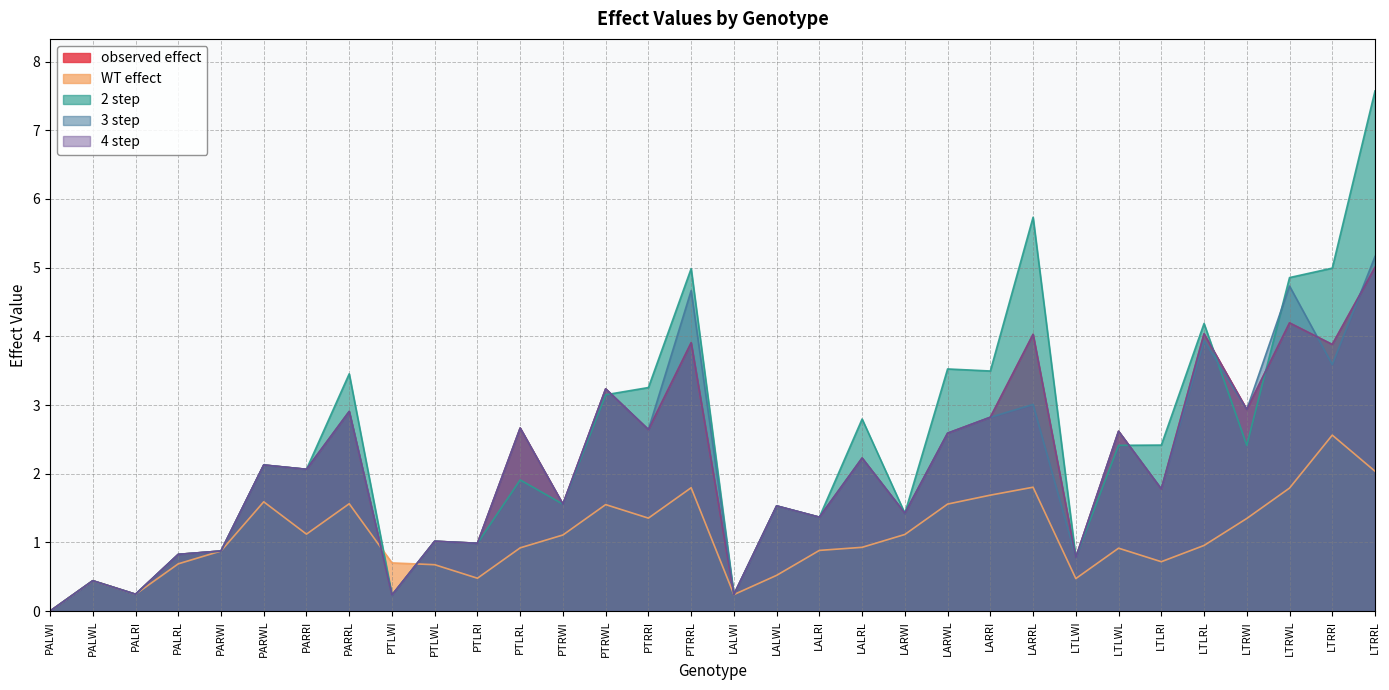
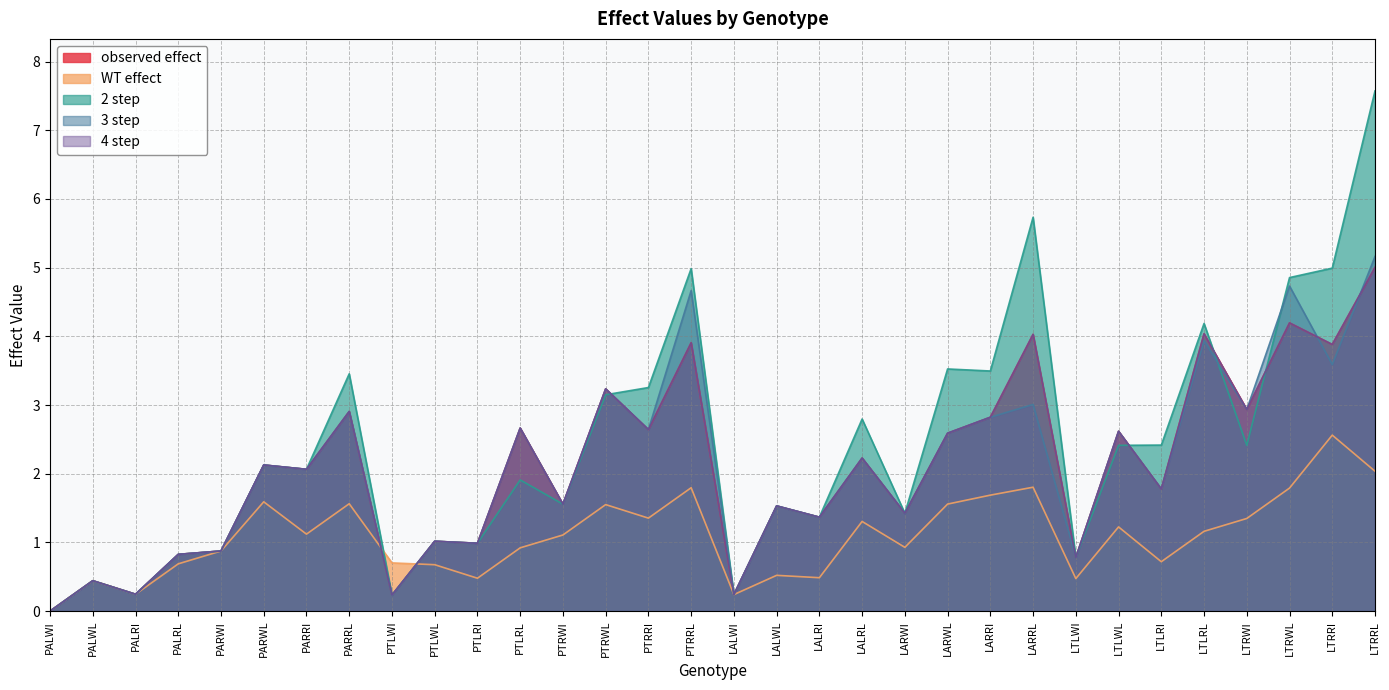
  {
    "WT effect": {
      "PALRL": 0.7,
      "PARWL": 1.6,
      "PARRI": 1.1,
      "PARRL": 1.6,
      "PTLWI": 0.7,
      "PTLWL": 0.7,
      "PTLRI": 0.5,
      "PTLRL": 0.9,
      "PTRWI": 1.1,
      "PTRWL": 1.6,
      "PTRRI": 1.4,
      "PTRRL": 1.8,
      "LALWL": 0.5,
-     "LALRI": 0.9,
-     "LALRL": 0.9,
-     "LARWI": 1.1,
+     "LALRI": 0.5,
+     "LALRL": 1.3,
+     "LARWI": 0.9,
      "LARWL": 1.6,
      "LARRI": 1.7,
      "LARRL": 1.8,
      "LTLWI": 0.5,
-     "LTLWL": 0.9,
+     "LTLWL": 1.2,
      "LTLRI": 0.7,
-     "LTLRL": 1.0,
+     "LTLRL": 1.2,
      "LTRWI": 1.3,
      "LTRWL": 1.8,
      "LTRRI": 2.6,
      "LTRRL": 2.0
    }
  }
